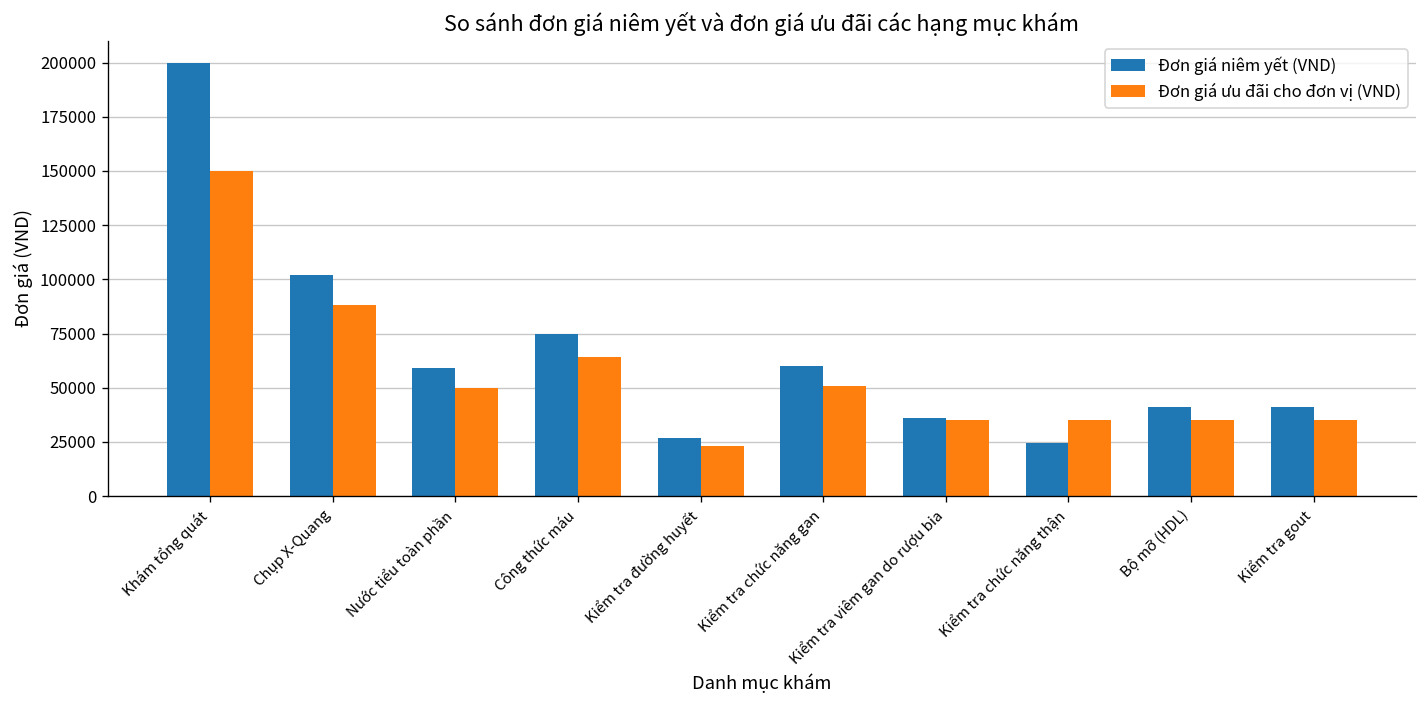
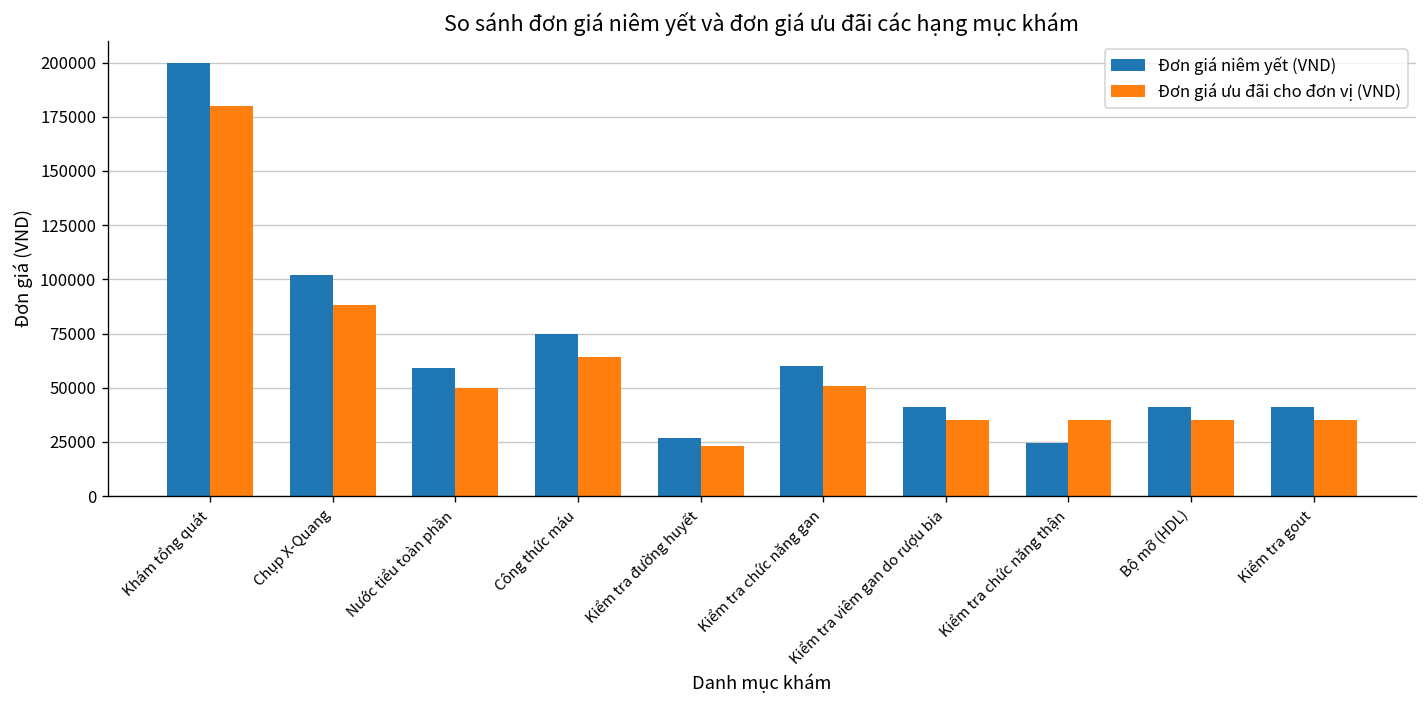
  {
    "Đơn giá niêm yết (VND)": {
      "Khám tổng quát": 200000,
      "Chụp X-Quang": 102000,
      "Nước tiểu toàn phần": 59000,
      "Công thức máu": 75000,
      "Kiểm tra đường huyết": 27000,
      "Kiểm tra chức năng gan": 60000,
-     "Kiểm tra viêm gan do rượu bia": 36000,
+     "Kiểm tra viêm gan do rượu bia": 41000,
      "Kiểm tra chức năng thận": 24000,
      "Bộ mỡ (HDL)": 41000,
      "Kiểm tra gout": 41000
    },
    "Đơn giá ưu đãi cho đơn vị (VND)": {
-     "Khám tổng quát": 150000,
+     "Khám tổng quát": 180000,
      "Chụp X-Quang": 88000,
      "Nước tiểu toàn phần": 50000,
      "Công thức máu": 64000,
      "Kiểm tra đường huyết": 23000,
      "Kiểm tra chức năng gan": 51000,
      "Kiểm tra viêm gan do rượu bia": 35000,
      "Kiểm tra chức năng thận": 35000,
      "Bộ mỡ (HDL)": 35000,
      "Kiểm tra gout": 35000
    }
  }
